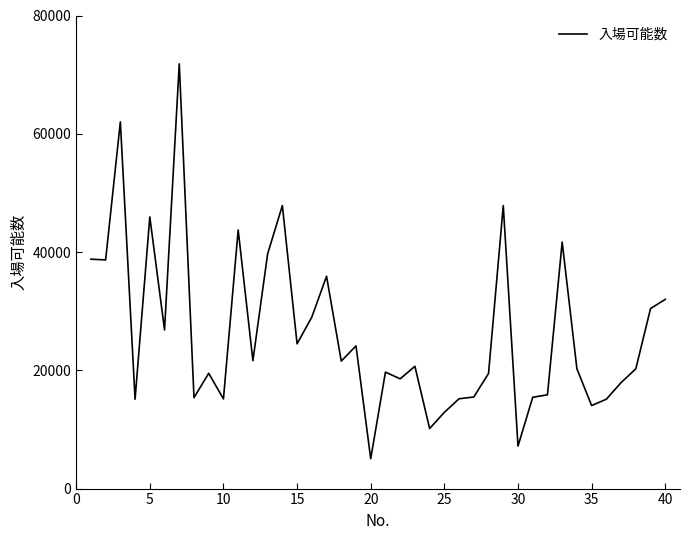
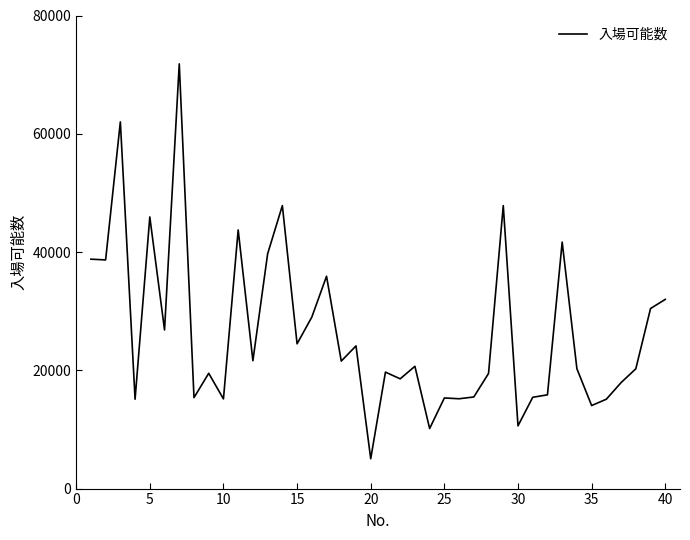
  {
    "5": 46000,
    "10": 15000,
    "15": 24000,
    "20": 5000,
-   "25": 13000,
-   "30": 7000,
+   "25": 15000,
+   "30": 11000,
    "35": 14000,
    "40": 32000
  }
